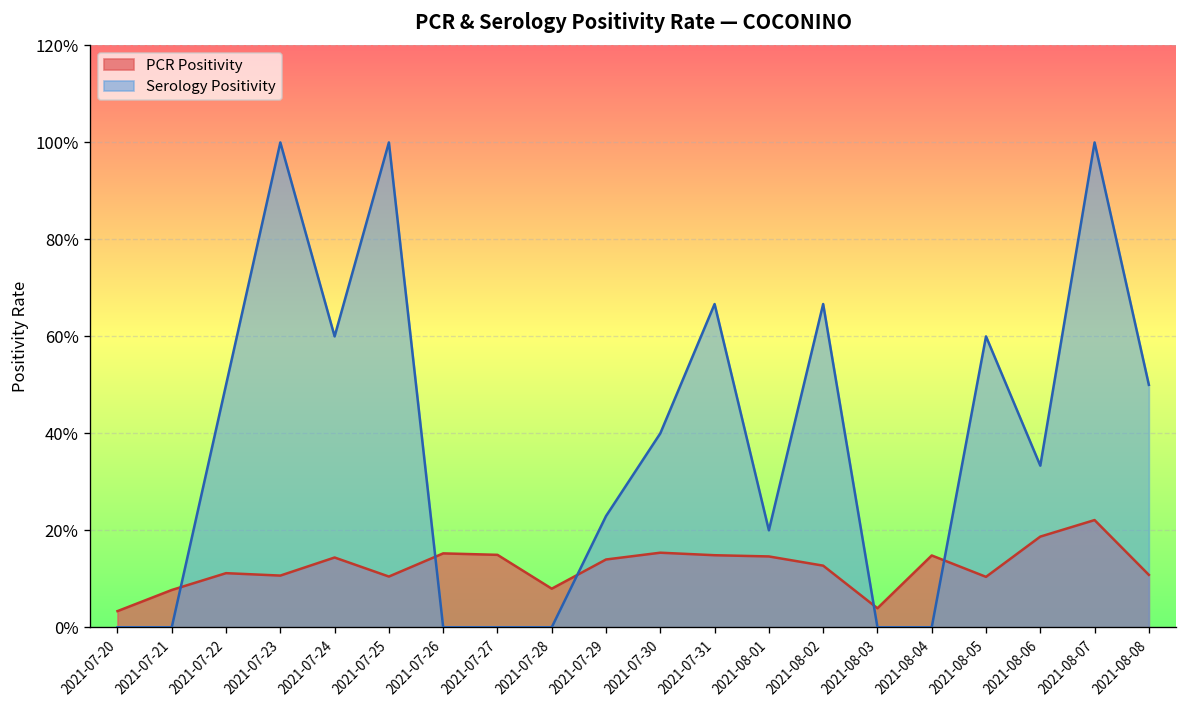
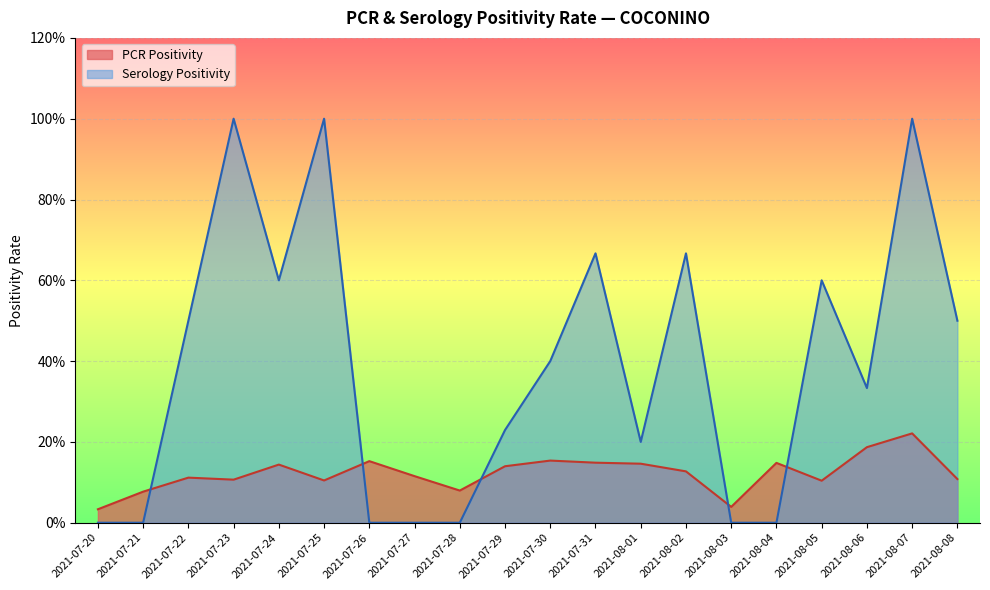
  {
    "PCR Positivity": {
      "2021-07-20": "3%",
      "2021-07-21": "8%",
      "2021-07-22": "11%",
      "2021-07-23": "11%",
      "2021-07-24": "14%",
      "2021-07-25": "10%",
      "2021-07-26": "15%",
-     "2021-07-27": "15%",
+     "2021-07-27": "12%",
      "2021-07-28": "8%",
      "2021-07-29": "14%",
      "2021-07-30": "15%",
      "2021-07-31": "15%",
      "2021-08-01": "15%",
      "2021-08-02": "13%",
      "2021-08-03": "4%",
      "2021-08-04": "15%",
      "2021-08-05": "10%",
      "2021-08-06": "19%",
      "2021-08-07": "22%",
      "2021-08-08": "11%"
    },
    "Serology Positivity": {
      "2021-07-20": "0%",
      "2021-07-21": "0%",
      "2021-07-22": "50%",
      "2021-07-23": "100%",
      "2021-07-24": "60%",
      "2021-07-25": "100%",
      "2021-07-26": "0%",
      "2021-07-27": "0%",
      "2021-07-28": "0%",
      "2021-07-29": "23%",
      "2021-07-30": "40%",
      "2021-07-31": "67%",
      "2021-08-01": "20%",
      "2021-08-02": "67%",
      "2021-08-03": "0%",
      "2021-08-04": "0%",
      "2021-08-05": "60%",
      "2021-08-06": "33%",
      "2021-08-07": "100%",
      "2021-08-08": "50%"
    }
  }
